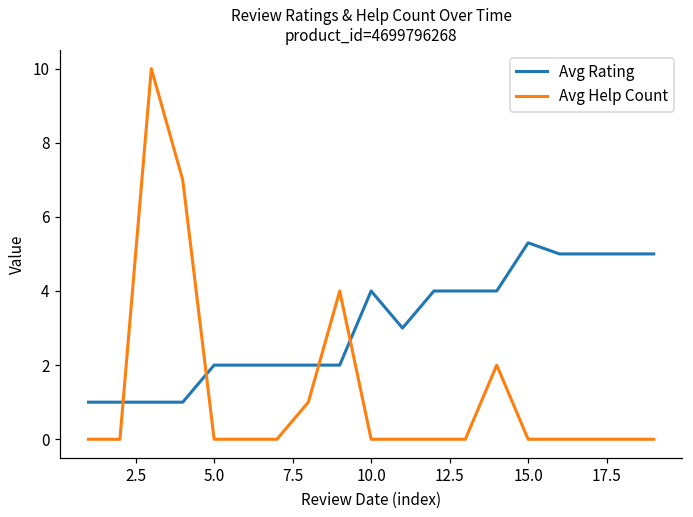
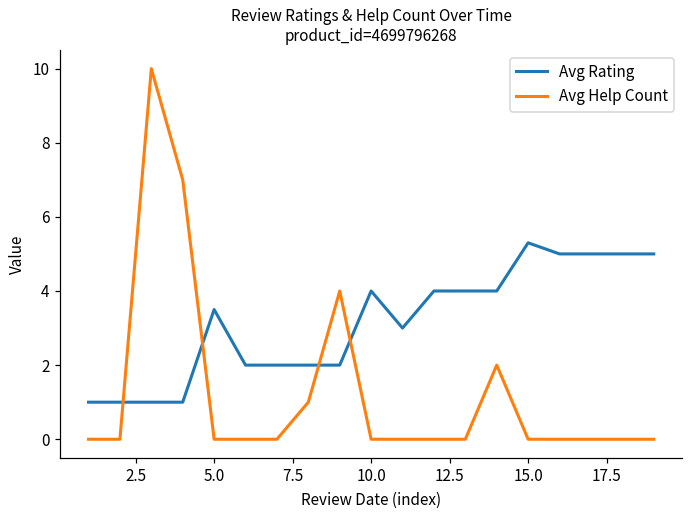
  {
    "Avg Rating": {
-     "5.0": 2.0,
+     "5.0": 3.5,
      "10.0": 4.0,
      "15.0": 5.3
    },
    "Avg Help Count": {
      "5.0": 0.0,
      "10.0": 0.0,
      "15.0": 0.0
    }
  }
